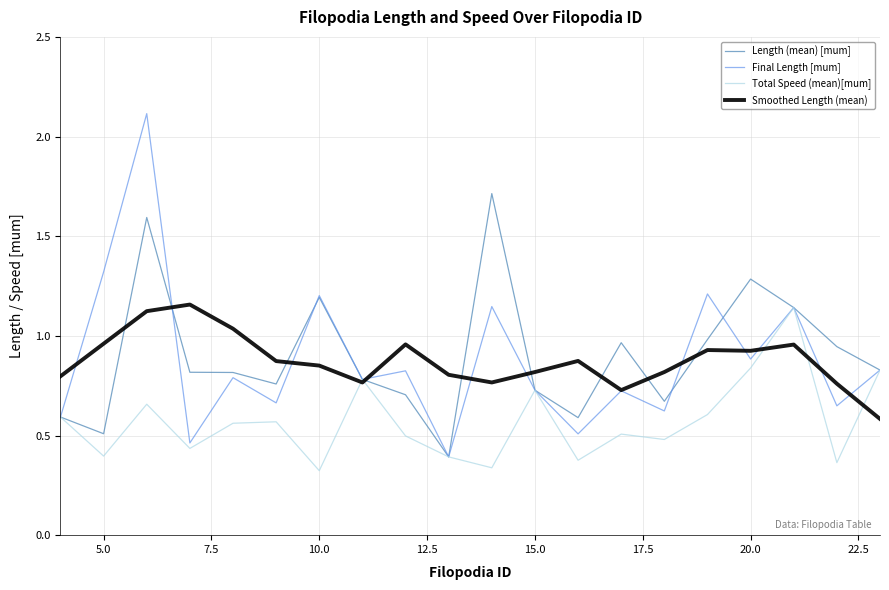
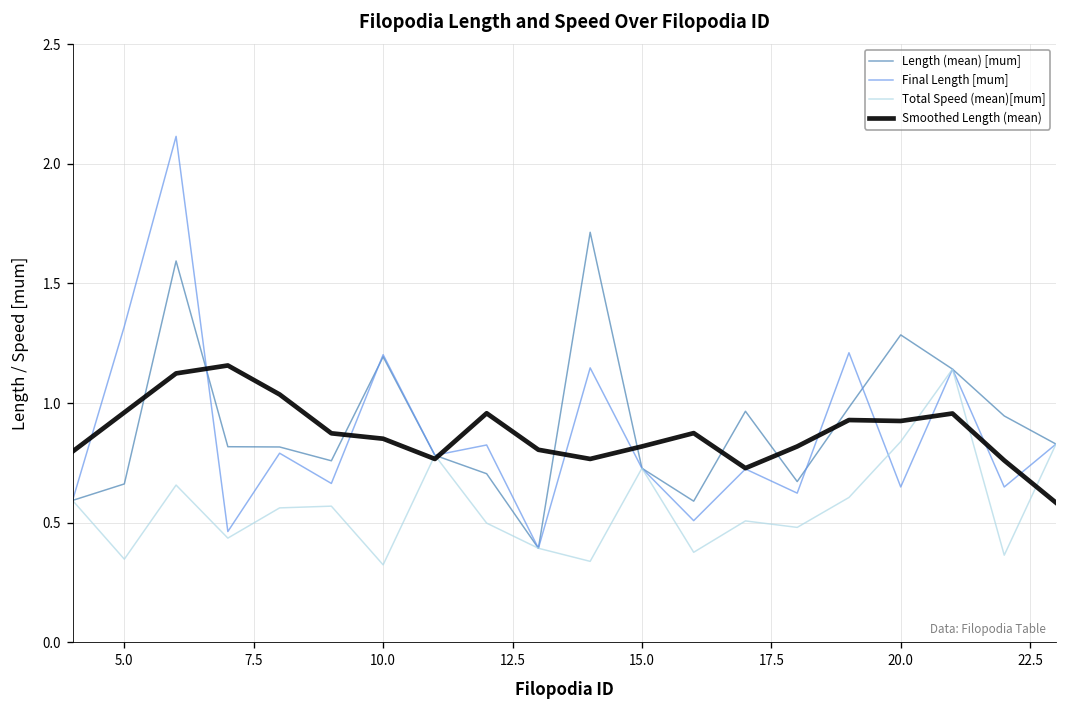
  {
    "Length (mean) [mum]": {
-     "5.0": 0.51,
+     "5.0": 0.66,
      "20.0": 1.28
    },
    "Final Length [mum]": {
      "5.0": 1.32,
-     "20.0": 0.88
+     "20.0": 0.65
    },
    "Total Speed (mean)[mum]": {
-     "5.0": 0.40,
+     "5.0": 0.35,
      "10.0": 0.32,
      "20.0": 0.84
    },
    "Smoothed Length (mean)": {
      "5.0": 0.96,
      "10.0": 0.85,
      "15.0": 0.82,
      "20.0": 0.92
    }
  }
